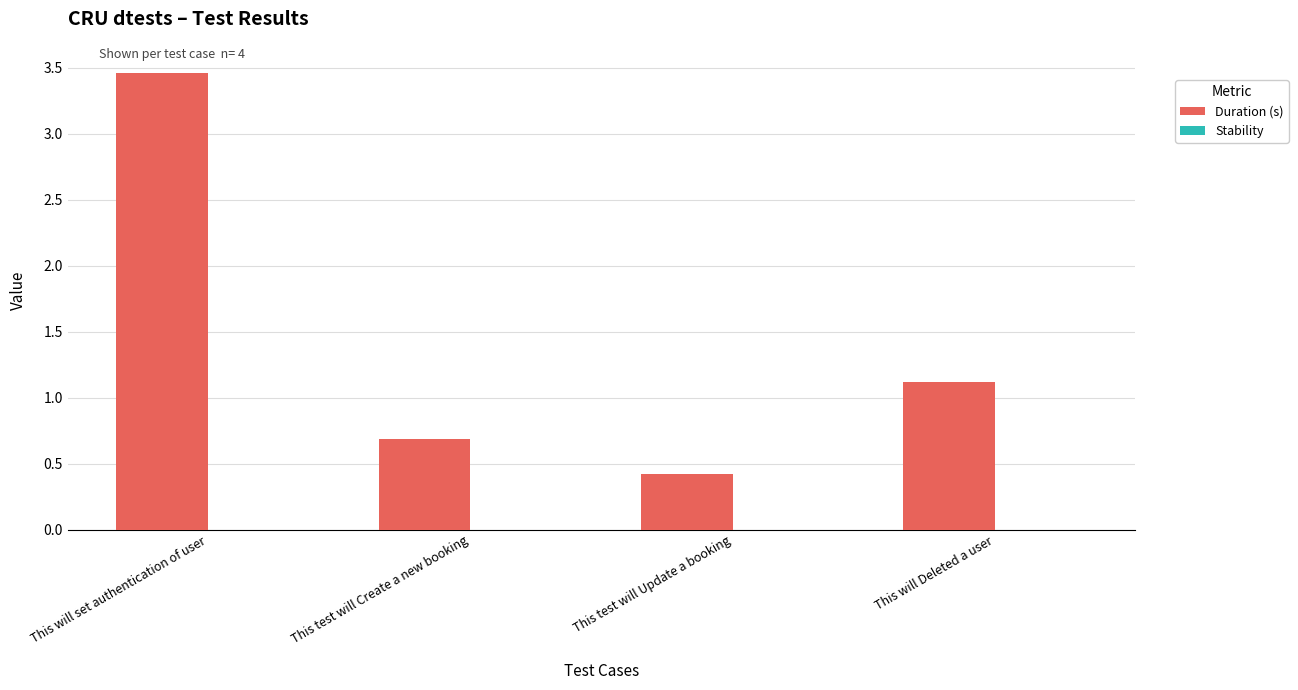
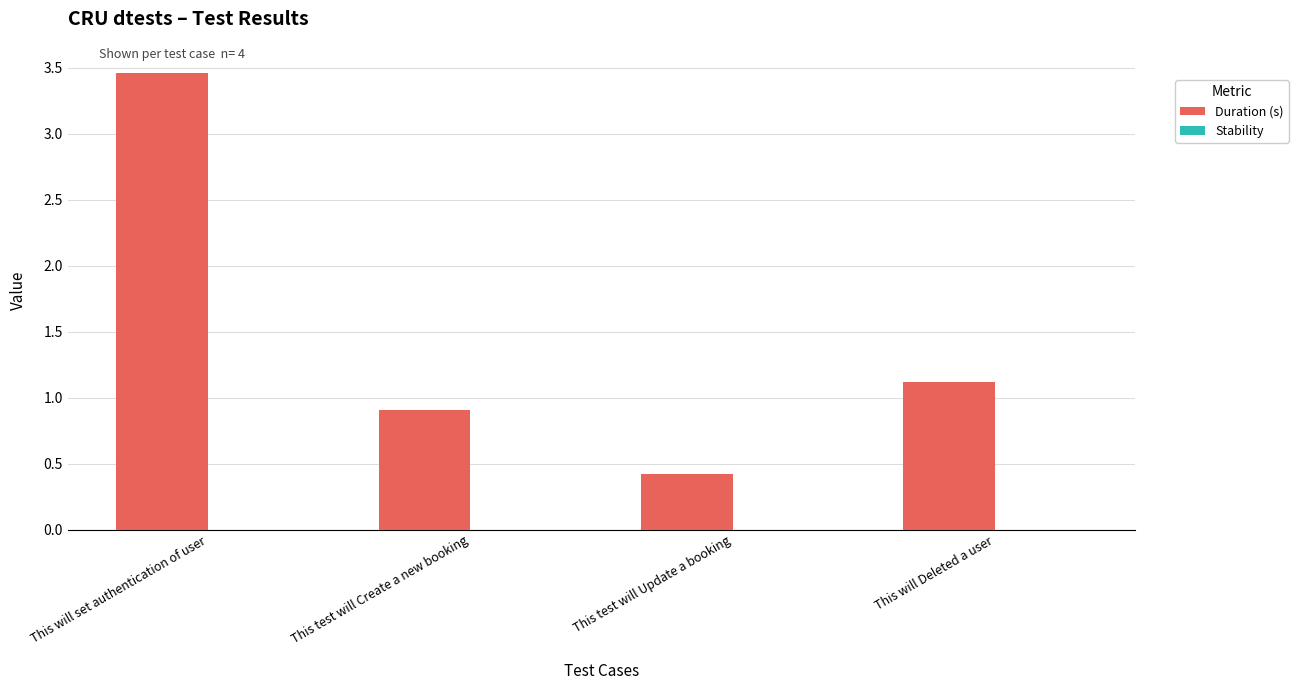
  {
    "Duration (s)": {
      "This will set authentication of user": 3.46,
-     "This test will Create a new booking": 0.69,
+     "This test will Create a new booking": 0.91,
      "This test will Update a booking": 0.42,
      "This will Deleted a user": 1.12
    },
    "Stability": {
      "This will set authentication of user": 0.00,
      "This test will Create a new booking": 0.00,
      "This test will Update a booking": 0.00,
      "This will Deleted a user": 0.00
    }
  }
